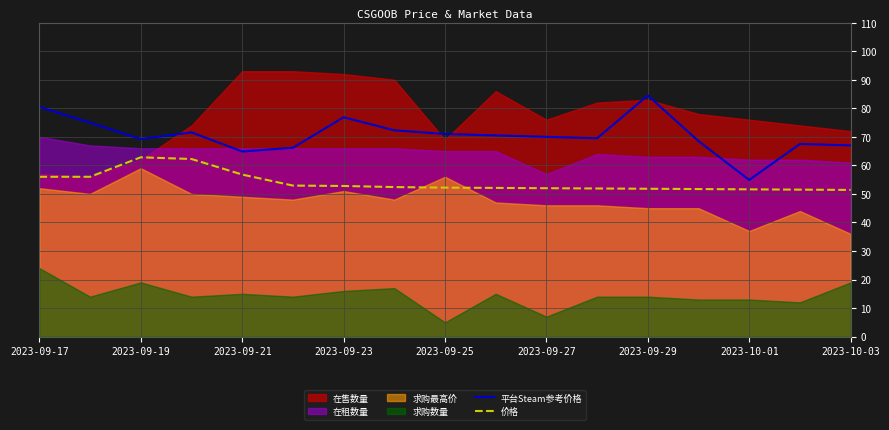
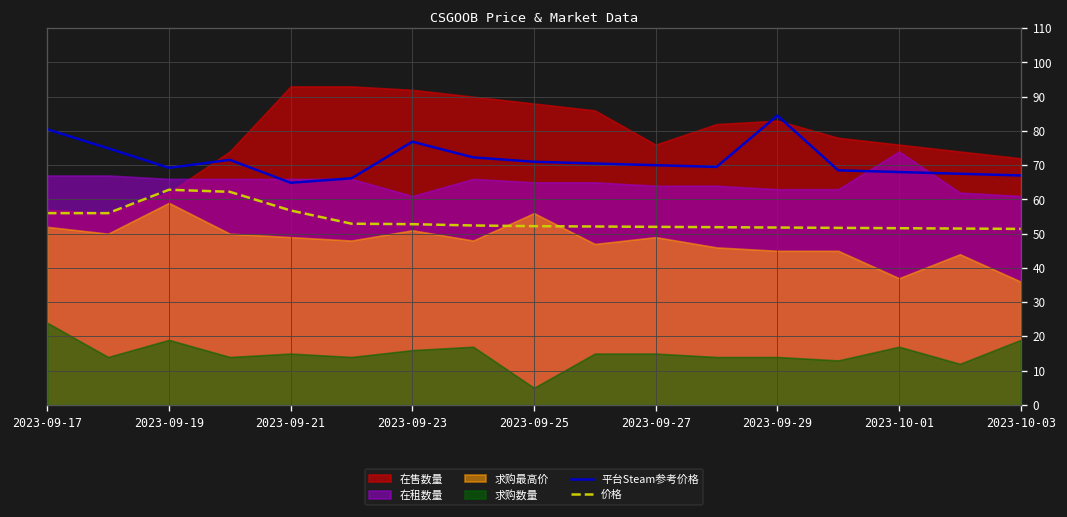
  {
    "平台Steam参考价格": {
      "2023-09-17": 80,
      "2023-09-19": 69,
      "2023-09-21": 65,
      "2023-09-23": 77,
      "2023-09-25": 71,
      "2023-09-27": 70,
      "2023-09-29": 85,
-     "2023-10-01": 55,
+     "2023-10-01": 68,
      "2023-10-03": 67
    },
    "在售数量": {
      "2023-09-17": 57,
      "2023-09-21": 93,
      "2023-09-23": 92,
-     "2023-09-25": 69,
+     "2023-09-25": 88,
      "2023-09-27": 76,
      "2023-09-29": 83,
      "2023-10-01": 76,
      "2023-10-03": 72
    },
    "在租数量": {
-     "2023-09-17": 70,
+     "2023-09-17": 67,
      "2023-09-19": 66,
      "2023-09-21": 66,
-     "2023-09-23": 66,
+     "2023-09-23": 61,
      "2023-09-25": 65,
-     "2023-09-27": 57,
+     "2023-09-27": 64,
      "2023-09-29": 63,
-     "2023-10-01": 62,
+     "2023-10-01": 74,
      "2023-10-03": 61
    },
    "价格": {
      "2023-09-17": 56,
      "2023-09-21": 57,
      "2023-09-23": 53,
      "2023-09-25": 52,
      "2023-09-27": 52,
      "2023-09-29": 52,
      "2023-10-01": 52,
      "2023-10-03": 51
    },
    "求购最高价": {
      "2023-09-17": 52,
      "2023-09-19": 59,
      "2023-09-21": 49,
      "2023-09-23": 51,
      "2023-09-25": 56,
-     "2023-09-27": 46,
+     "2023-09-27": 49,
      "2023-09-29": 45,
      "2023-10-01": 37,
      "2023-10-03": 36
    },
    "求购数量": {
      "2023-09-17": 24,
      "2023-09-19": 19,
      "2023-09-21": 15,
      "2023-09-23": 16,
      "2023-09-25": 5,
-     "2023-09-27": 7,
+     "2023-09-27": 15,
      "2023-09-29": 14,
-     "2023-10-01": 13,
+     "2023-10-01": 17,
      "2023-10-03": 19
    }
  }
